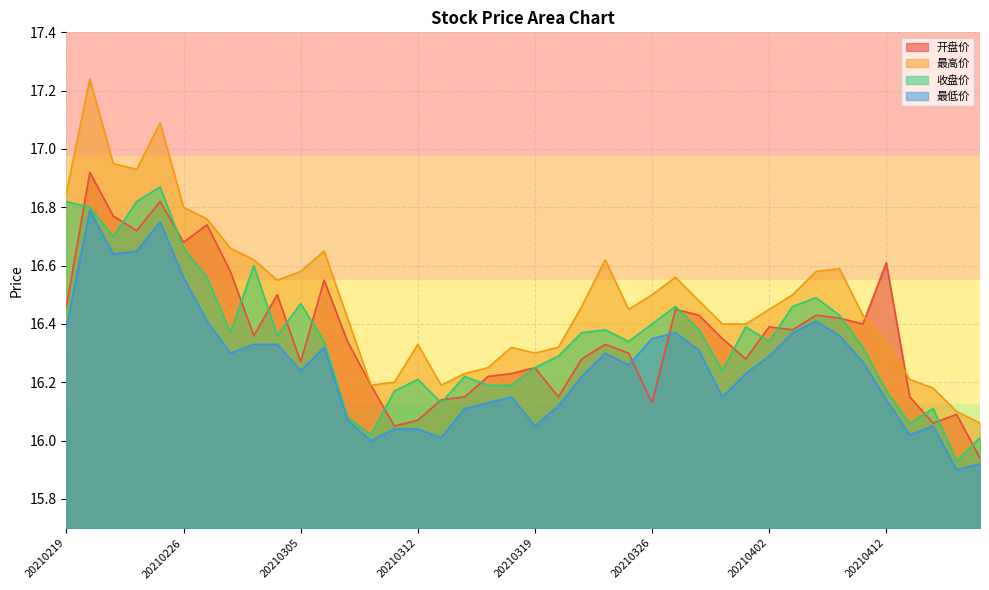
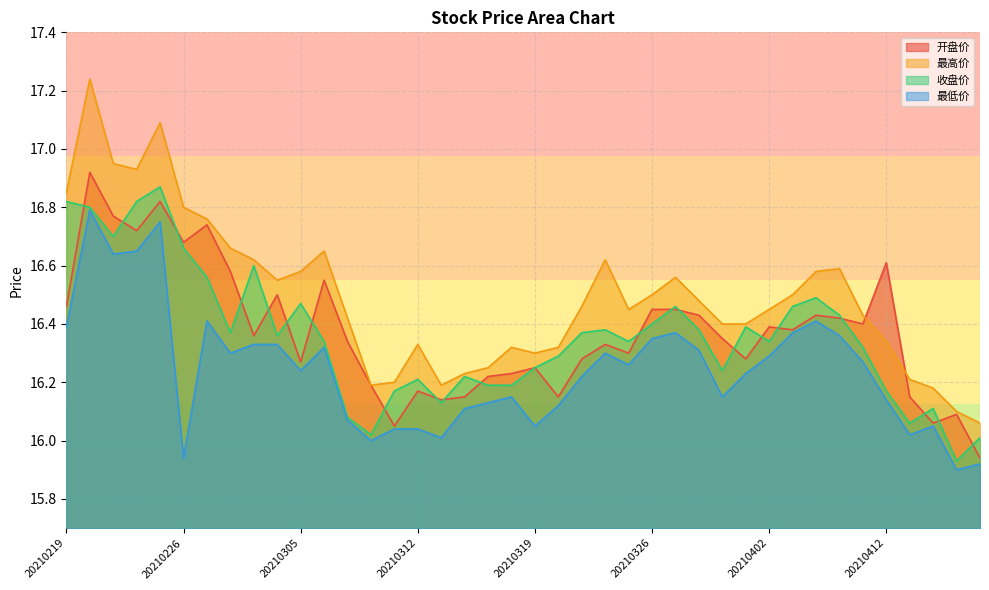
  {
    "开盘价": {
      "20210219": 16.46,
      "20210226": 16.68,
      "20210305": 16.27,
-     "20210312": 16.07,
-     "20210326": 16.13,
+     "20210312": 16.17,
+     "20210326": 16.45,
      "20210402": 16.39,
      "20210412": 16.61
    },
    "最高价": {
      "20210219": 16.85,
      "20210226": 16.80,
      "20210305": 16.58,
      "20210312": 16.33,
      "20210319": 16.30,
      "20210326": 16.50,
      "20210402": 16.45,
      "20210412": 16.34
    },
    "收盘价": {
      "20210219": 16.82,
      "20210226": 16.66,
      "20210305": 16.47,
      "20210312": 16.21,
      "20210326": 16.40,
      "20210402": 16.34,
      "20210412": 16.17
    },
    "最低价": {
      "20210219": 16.39,
-     "20210226": 16.56,
+     "20210226": 15.94,
      "20210305": 16.24,
      "20210312": 16.04,
      "20210319": 16.05,
      "20210326": 16.35,
      "20210402": 16.29,
      "20210412": 16.14
    }
  }
